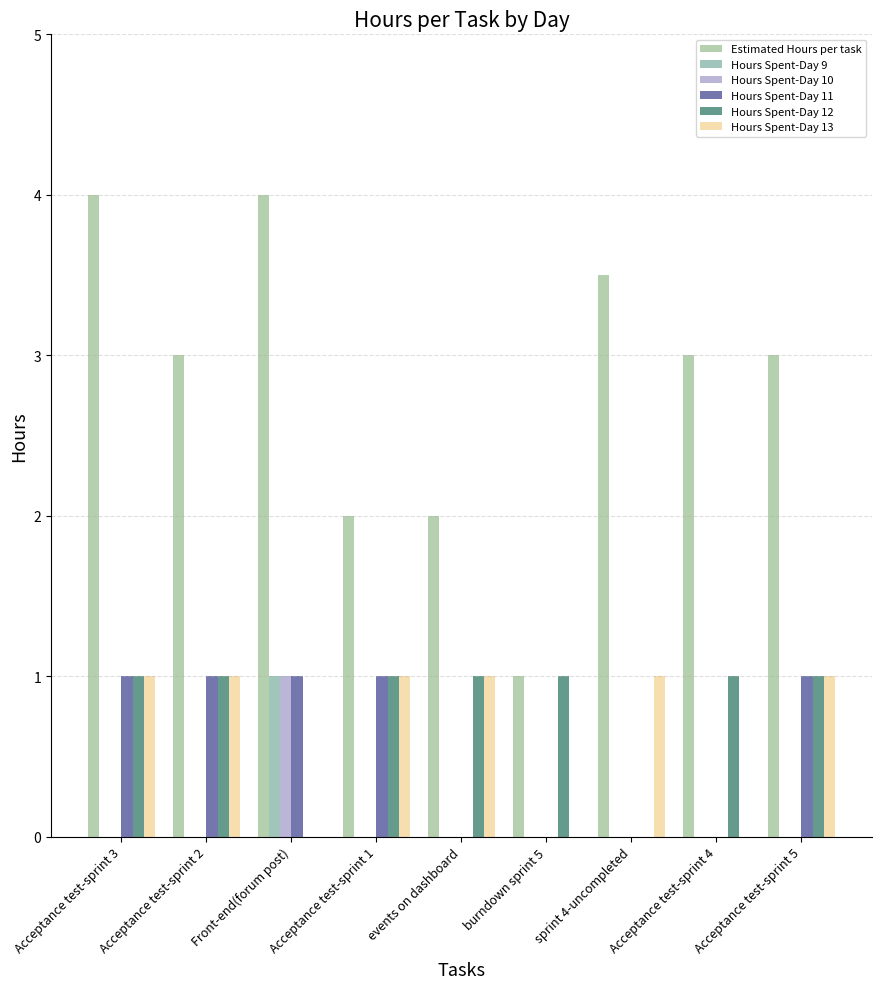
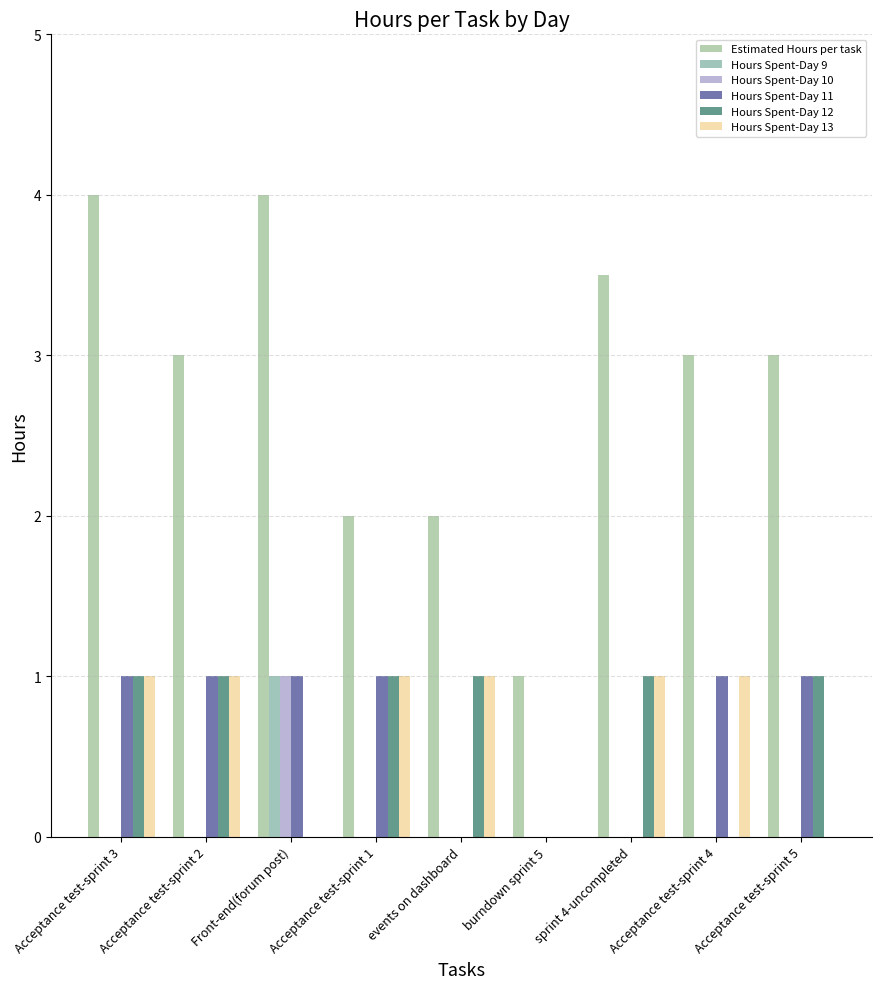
  {
    "Hours Spent-Day 11": {
      "Acceptance test-sprint 3": 1,
      "Acceptance test-sprint 2": 1,
      "Front-end(forum post)": 1,
      "Acceptance test-sprint 1": 1,
      "events on dashboard": 0,
      "burndown sprint 5": 0,
      "sprint 4-uncompleted": 0,
-     "Acceptance test-sprint 4": 0,
+     "Acceptance test-sprint 4": 1,
      "Acceptance test-sprint 5": 1
    },
    "Hours Spent-Day 12": {
      "Acceptance test-sprint 3": 1,
      "Acceptance test-sprint 2": 1,
      "Front-end(forum post)": 0,
      "Acceptance test-sprint 1": 1,
      "events on dashboard": 1,
-     "burndown sprint 5": 1,
-     "sprint 4-uncompleted": 0,
-     "Acceptance test-sprint 4": 1,
+     "burndown sprint 5": 0,
+     "sprint 4-uncompleted": 1,
+     "Acceptance test-sprint 4": 0,
      "Acceptance test-sprint 5": 1
    },
    "Hours Spent-Day 13": {
      "Acceptance test-sprint 3": 1,
      "Acceptance test-sprint 2": 1,
      "Front-end(forum post)": 0,
      "Acceptance test-sprint 1": 1,
      "events on dashboard": 1,
      "burndown sprint 5": 0,
      "sprint 4-uncompleted": 1,
-     "Acceptance test-sprint 4": 0,
-     "Acceptance test-sprint 5": 1
+     "Acceptance test-sprint 4": 1,
+     "Acceptance test-sprint 5": 0
    }
  }
